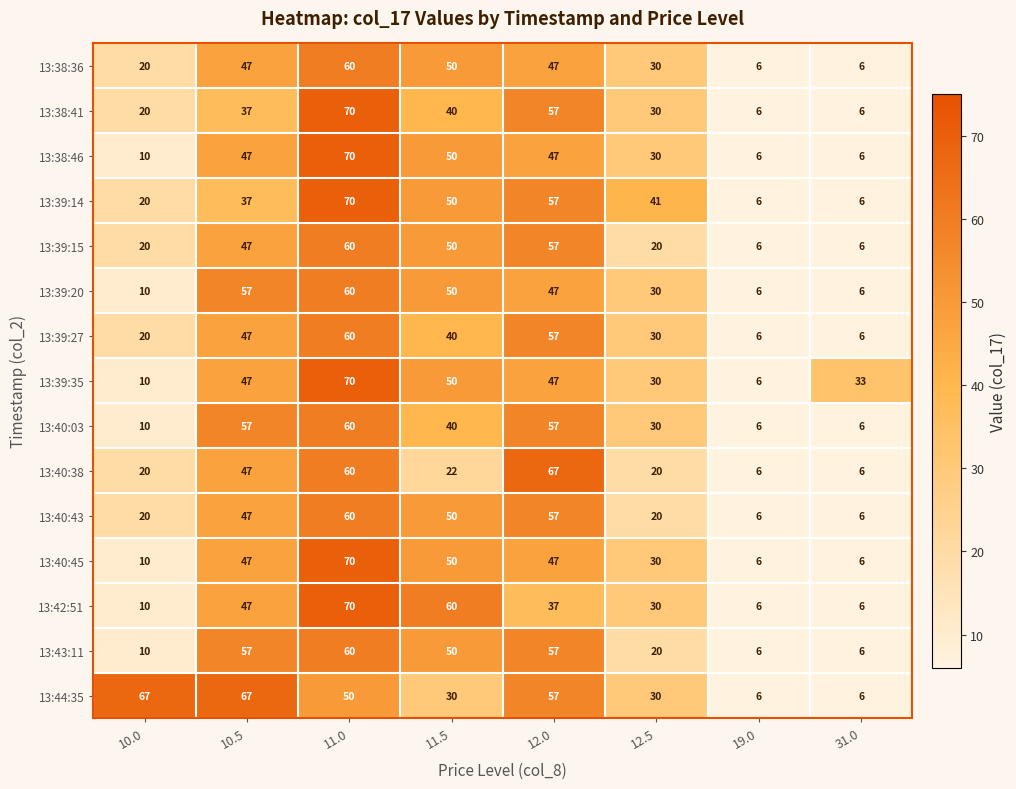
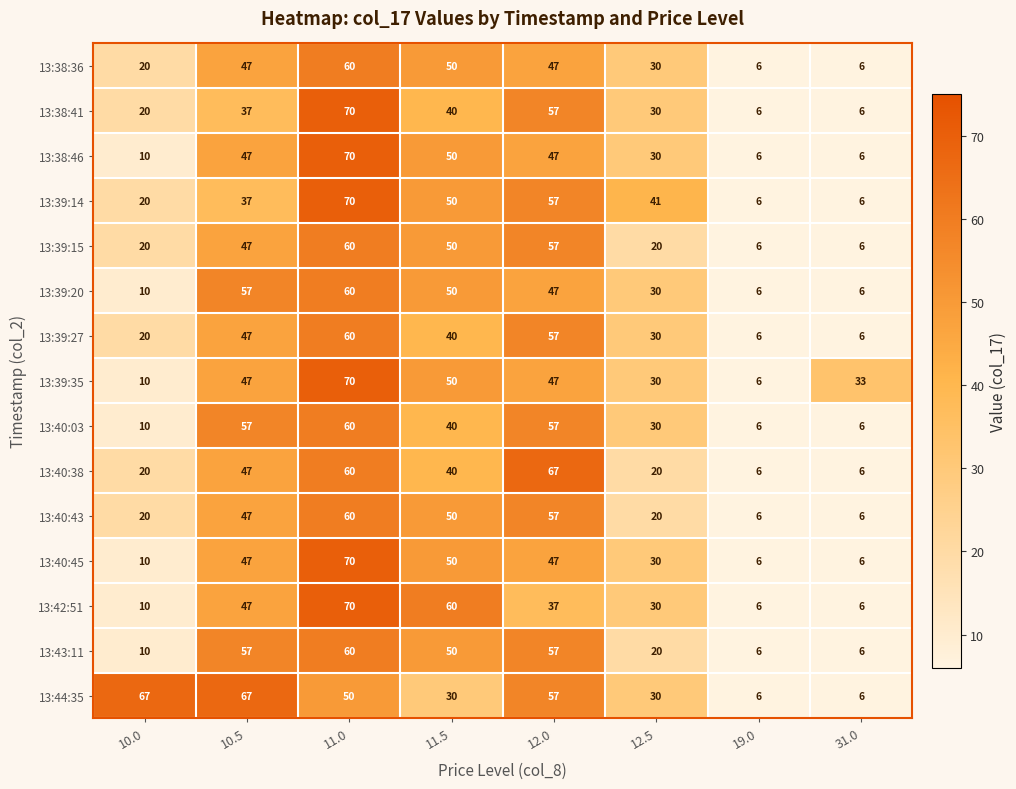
  {
    "13:38:36": {
      "10.0": 20,
      "10.5": 47,
      "11.0": 60,
      "11.5": 50,
      "12.0": 47,
      "12.5": 30,
      "19.0": 6,
      "31.0": 6
    },
    "13:38:41": {
      "10.0": 20,
      "10.5": 37,
      "11.0": 70,
      "11.5": 40,
      "12.0": 57,
      "12.5": 30,
      "19.0": 6,
      "31.0": 6
    },
    "13:38:46": {
      "10.0": 10,
      "10.5": 47,
      "11.0": 70,
      "11.5": 50,
      "12.0": 47,
      "12.5": 30,
      "19.0": 6,
      "31.0": 6
    },
    "13:39:14": {
      "10.0": 20,
      "10.5": 37,
      "11.0": 70,
      "11.5": 50,
      "12.0": 57,
      "12.5": 41,
      "19.0": 6,
      "31.0": 6
    },
    "13:39:15": {
      "10.0": 20,
      "10.5": 47,
      "11.0": 60,
      "11.5": 50,
      "12.0": 57,
      "12.5": 20,
      "19.0": 6,
      "31.0": 6
    },
    "13:39:20": {
      "10.0": 10,
      "10.5": 57,
      "11.0": 60,
      "11.5": 50,
      "12.0": 47,
      "12.5": 30,
      "19.0": 6,
      "31.0": 6
    },
    "13:39:27": {
      "10.0": 20,
      "10.5": 47,
      "11.0": 60,
      "11.5": 40,
      "12.0": 57,
      "12.5": 30,
      "19.0": 6,
      "31.0": 6
    },
    "13:39:35": {
      "10.0": 10,
      "10.5": 47,
      "11.0": 70,
      "11.5": 50,
      "12.0": 47,
      "12.5": 30,
      "19.0": 6,
      "31.0": 33
    },
    "13:40:03": {
      "10.0": 10,
      "10.5": 57,
      "11.0": 60,
      "11.5": 40,
      "12.0": 57,
      "12.5": 30,
      "19.0": 6,
      "31.0": 6
    },
    "13:40:38": {
      "10.0": 20,
      "10.5": 47,
      "11.0": 60,
-     "11.5": 22,
+     "11.5": 40,
      "12.0": 67,
      "12.5": 20,
      "19.0": 6,
      "31.0": 6
    },
    "13:40:43": {
      "10.0": 20,
      "10.5": 47,
      "11.0": 60,
      "11.5": 50,
      "12.0": 57,
      "12.5": 20,
      "19.0": 6,
      "31.0": 6
    },
    "13:40:45": {
      "10.0": 10,
      "10.5": 47,
      "11.0": 70,
      "11.5": 50,
      "12.0": 47,
      "12.5": 30,
      "19.0": 6,
      "31.0": 6
    },
    "13:42:51": {
      "10.0": 10,
      "10.5": 47,
      "11.0": 70,
      "11.5": 60,
      "12.0": 37,
      "12.5": 30,
      "19.0": 6,
      "31.0": 6
    },
    "13:43:11": {
      "10.0": 10,
      "10.5": 57,
      "11.0": 60,
      "11.5": 50,
      "12.0": 57,
      "12.5": 20,
      "19.0": 6,
      "31.0": 6
    },
    "13:44:35": {
      "10.0": 67,
      "10.5": 67,
      "11.0": 50,
      "11.5": 30,
      "12.0": 57,
      "12.5": 30,
      "19.0": 6,
      "31.0": 6
    }
  }
